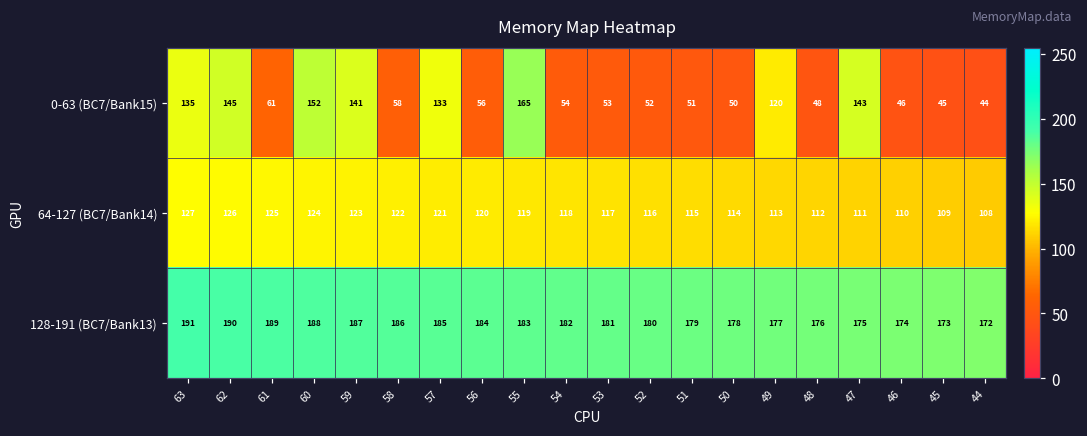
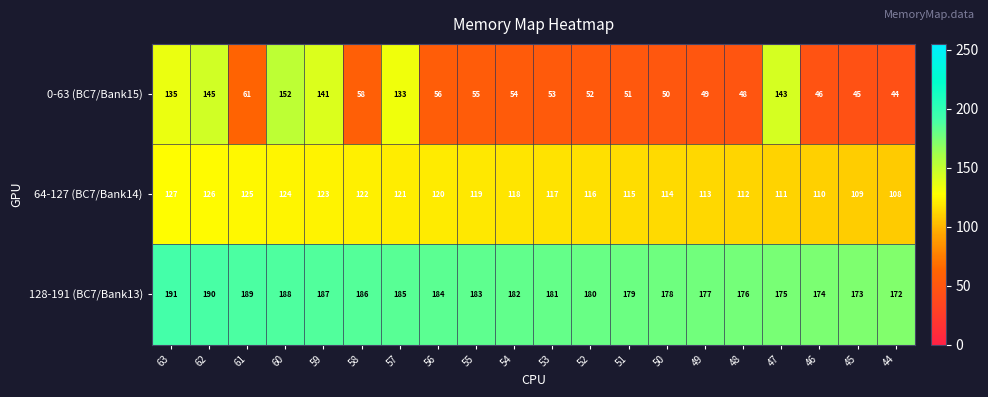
  {
    "0-63 (BC7/Bank15)": {
      "63": 135,
      "62": 145,
      "61": 61,
      "60": 152,
      "59": 141,
      "58": 58,
      "57": 133,
      "56": 56,
-     "55": 165,
+     "55": 55,
      "54": 54,
      "53": 53,
      "52": 52,
      "51": 51,
      "50": 50,
-     "49": 120,
+     "49": 49,
      "48": 48,
      "47": 143,
      "46": 46,
      "45": 45,
      "44": 44
    },
    "64-127 (BC7/Bank14)": {
      "63": 127,
      "62": 126,
      "61": 125,
      "60": 124,
      "59": 123,
      "58": 122,
      "57": 121,
      "56": 120,
      "55": 119,
      "54": 118,
      "53": 117,
      "52": 116,
      "51": 115,
      "50": 114,
      "49": 113,
      "48": 112,
      "47": 111,
      "46": 110,
      "45": 109,
      "44": 108
    },
    "128-191 (BC7/Bank13)": {
      "63": 191,
      "62": 190,
      "61": 189,
      "60": 188,
      "59": 187,
      "58": 186,
      "57": 185,
      "56": 184,
      "55": 183,
      "54": 182,
      "53": 181,
      "52": 180,
      "51": 179,
      "50": 178,
      "49": 177,
      "48": 176,
      "47": 175,
      "46": 174,
      "45": 173,
      "44": 172
    }
  }
